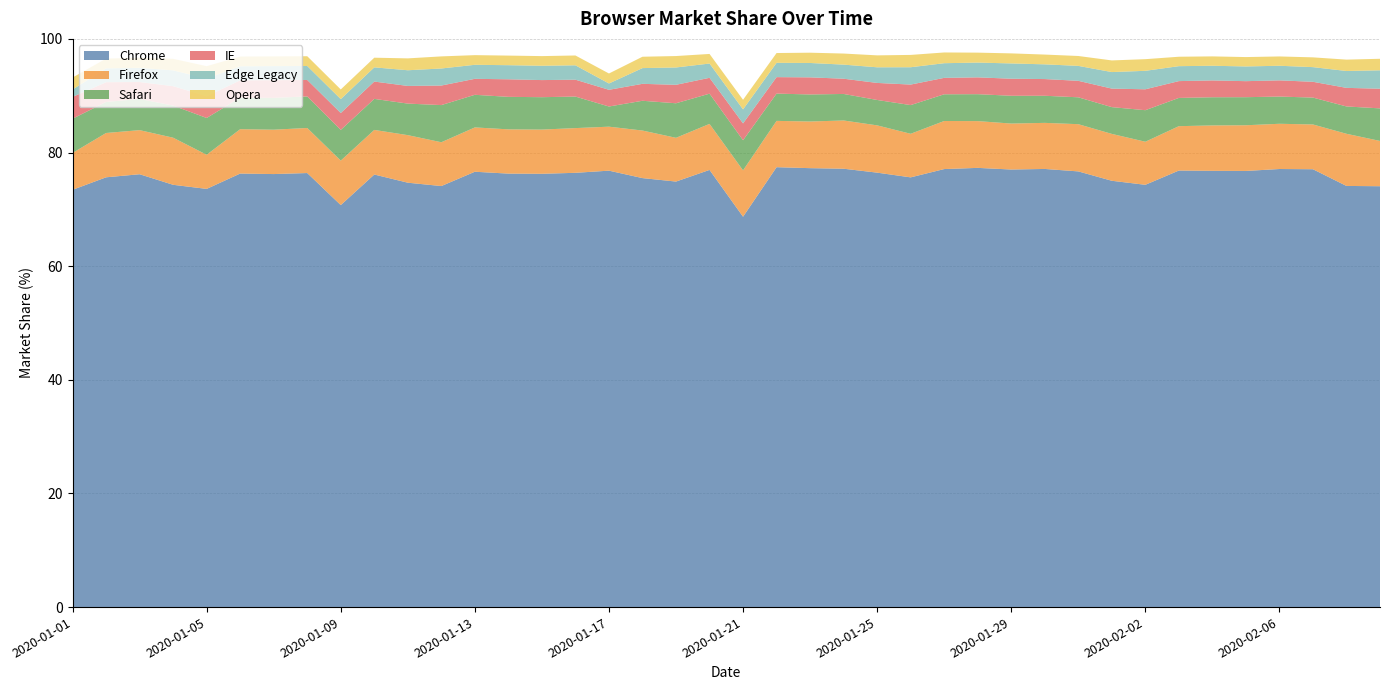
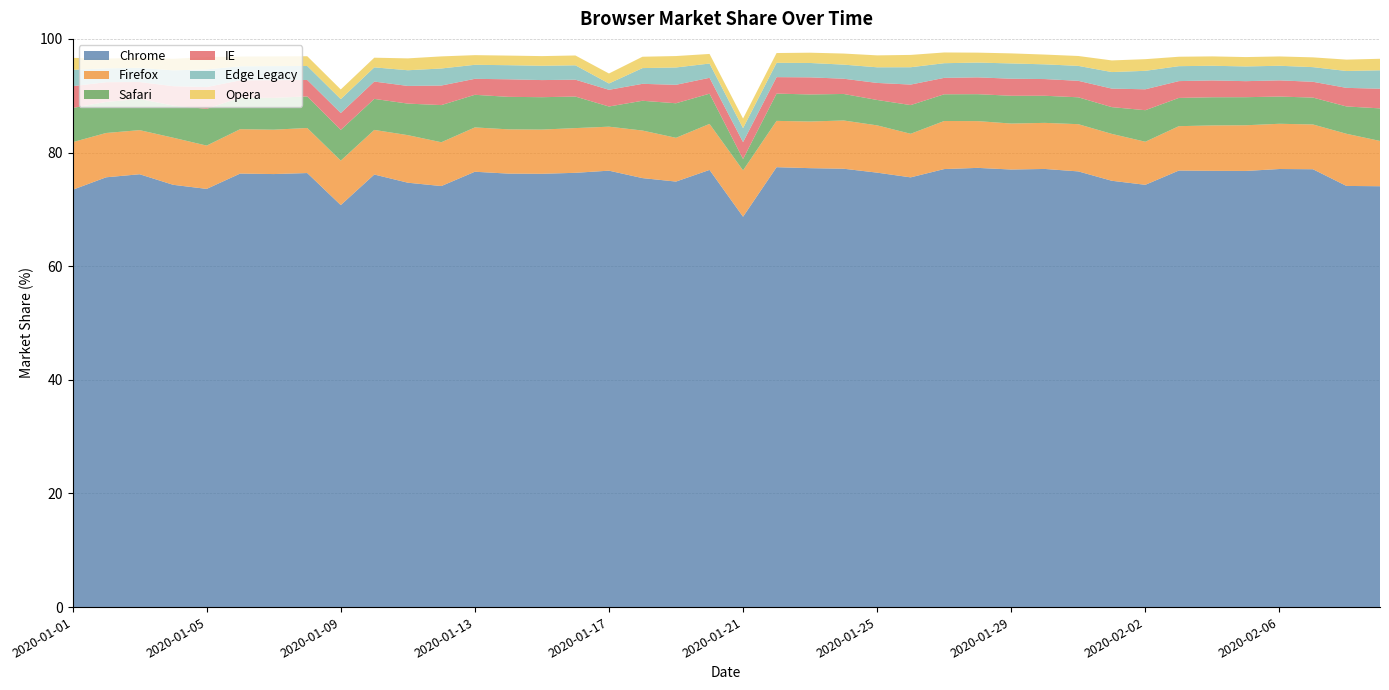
  {
    "Chrome": {
      "2020-01-01": 73,
      "2020-01-05": 74,
      "2020-01-09": 71,
      "2020-01-13": 77,
      "2020-01-17": 77,
      "2020-01-21": 69,
      "2020-01-25": 76,
      "2020-01-29": 77,
      "2020-02-02": 74,
      "2020-02-06": 77
    },
    "Firefox": {
-     "2020-01-01": 6,
-     "2020-01-05": 6,
+     "2020-01-01": 8,
+     "2020-01-05": 8,
      "2020-01-09": 8,
      "2020-01-13": 8,
      "2020-01-17": 8,
      "2020-01-21": 8,
      "2020-01-25": 8,
      "2020-01-29": 8,
      "2020-02-02": 8,
      "2020-02-06": 8
    },
    "Safari": {
      "2020-01-01": 6,
      "2020-01-05": 6,
      "2020-01-09": 5,
      "2020-01-13": 6,
      "2020-01-17": 4,
-     "2020-01-21": 5,
+     "2020-01-21": 2,
      "2020-01-25": 4,
      "2020-01-29": 5,
      "2020-02-02": 6,
      "2020-02-06": 5
    },
    "IE": {
      "2020-01-01": 4,
      "2020-01-09": 3,
      "2020-01-13": 3,
      "2020-01-17": 3,
      "2020-01-21": 3,
      "2020-01-25": 3,
      "2020-01-29": 3,
      "2020-02-02": 4,
      "2020-02-06": 3
    },
    "Edge Legacy": {
-     "2020-01-01": 1,
+     "2020-01-01": 3,
      "2020-01-09": 2,
      "2020-01-13": 2,
      "2020-01-17": 1,
      "2020-01-21": 2,
      "2020-01-25": 3,
      "2020-01-29": 3,
      "2020-02-02": 3,
      "2020-02-06": 3
    },
    "Opera": {
      "2020-01-01": 2,
      "2020-01-09": 2,
      "2020-01-13": 2,
      "2020-01-17": 2,
      "2020-01-21": 2,
      "2020-01-25": 2,
      "2020-01-29": 2,
      "2020-02-02": 2,
      "2020-02-06": 2
    }
  }
